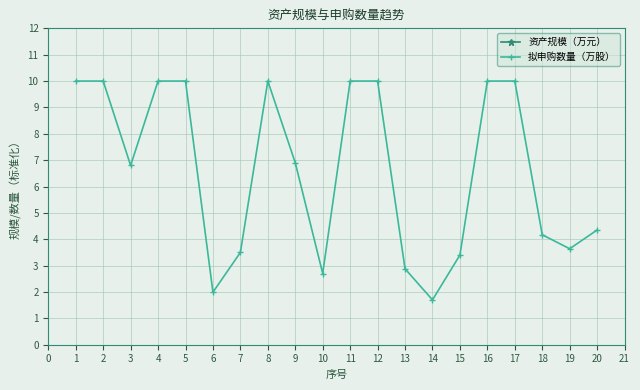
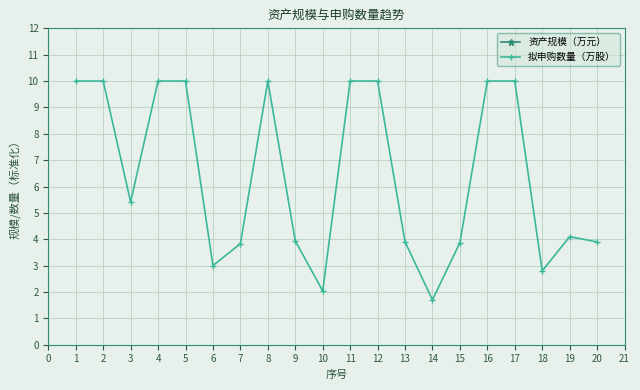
  {
    "拟申购数量（万股）": {
      "1": 10.0,
      "2": 10.0,
-     "3": 6.8,
+     "3": 5.4,
      "4": 10.0,
      "5": 10.0,
-     "6": 2.0,
-     "7": 3.5,
+     "6": 3.0,
+     "7": 3.8,
      "8": 10.0,
-     "9": 6.9,
-     "10": 2.7,
+     "9": 3.9,
+     "10": 2.0,
      "11": 10.0,
      "12": 10.0,
-     "13": 2.9,
+     "13": 3.9,
      "14": 1.7,
-     "15": 3.4,
+     "15": 3.9,
      "16": 10.0,
      "17": 10.0,
-     "18": 4.2,
-     "19": 3.6,
-     "20": 4.4
+     "18": 2.8,
+     "19": 4.1,
+     "20": 3.9
    }
  }
